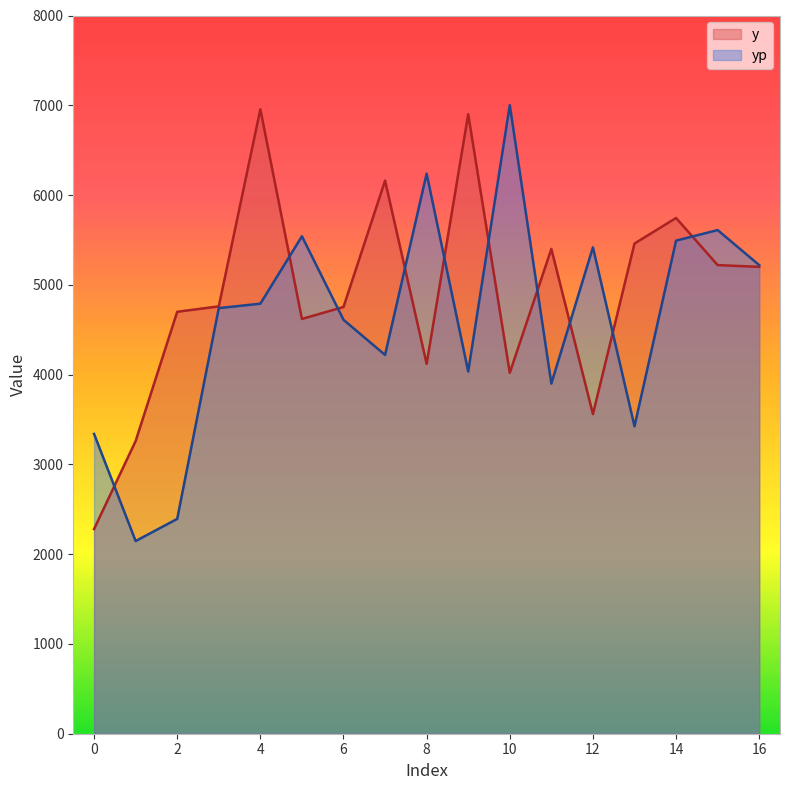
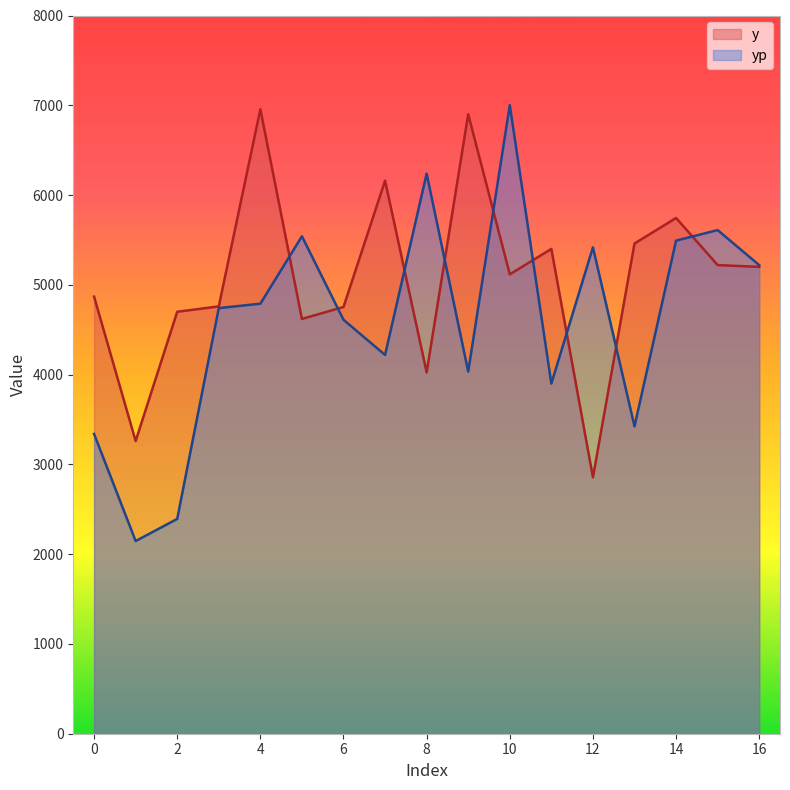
  {
    "y": {
-     "0": 2300,
+     "0": 4900,
      "2": 4700,
      "4": 7000,
      "6": 4800,
-     "8": 4100,
-     "10": 4000,
-     "12": 3600,
+     "8": 4000,
+     "10": 5100,
+     "12": 2900,
      "14": 5700
    },
    "yp": {
      "0": 3300,
      "2": 2400,
      "4": 4800,
      "6": 4600,
      "8": 6200,
      "10": 7000,
      "12": 5400,
      "14": 5500
    }
  }
